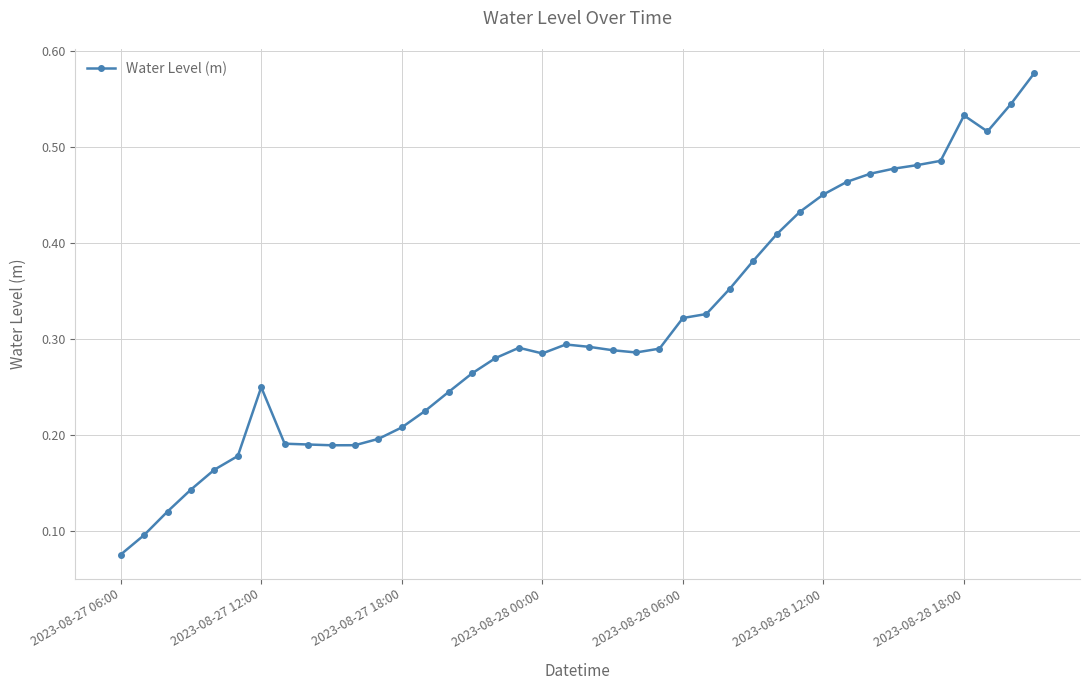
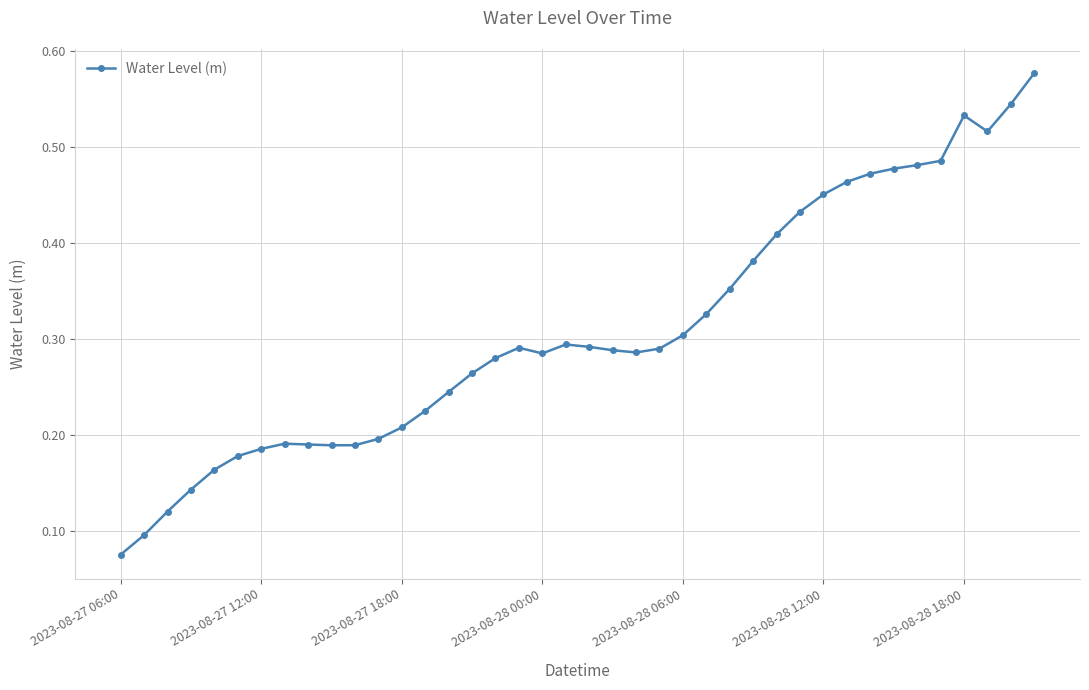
  {
    "2023-08-27 06:00": 0.07,
-   "2023-08-27 12:00": 0.25,
+   "2023-08-27 12:00": 0.19,
    "2023-08-27 18:00": 0.21,
    "2023-08-28 00:00": 0.28,
-   "2023-08-28 06:00": 0.32,
+   "2023-08-28 06:00": 0.30,
    "2023-08-28 12:00": 0.45,
    "2023-08-28 18:00": 0.53
  }
